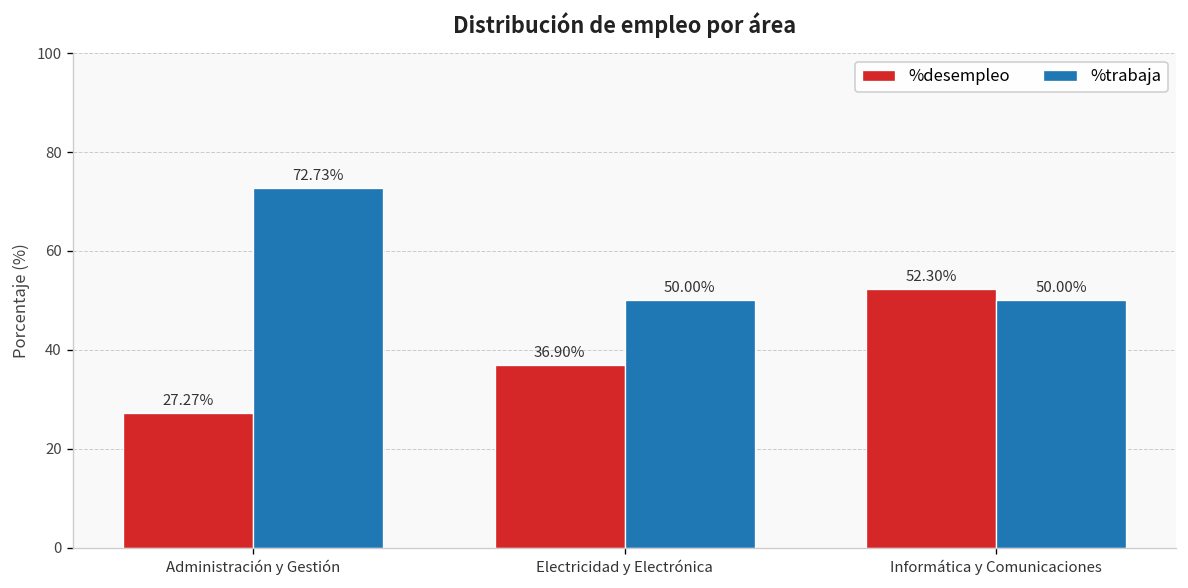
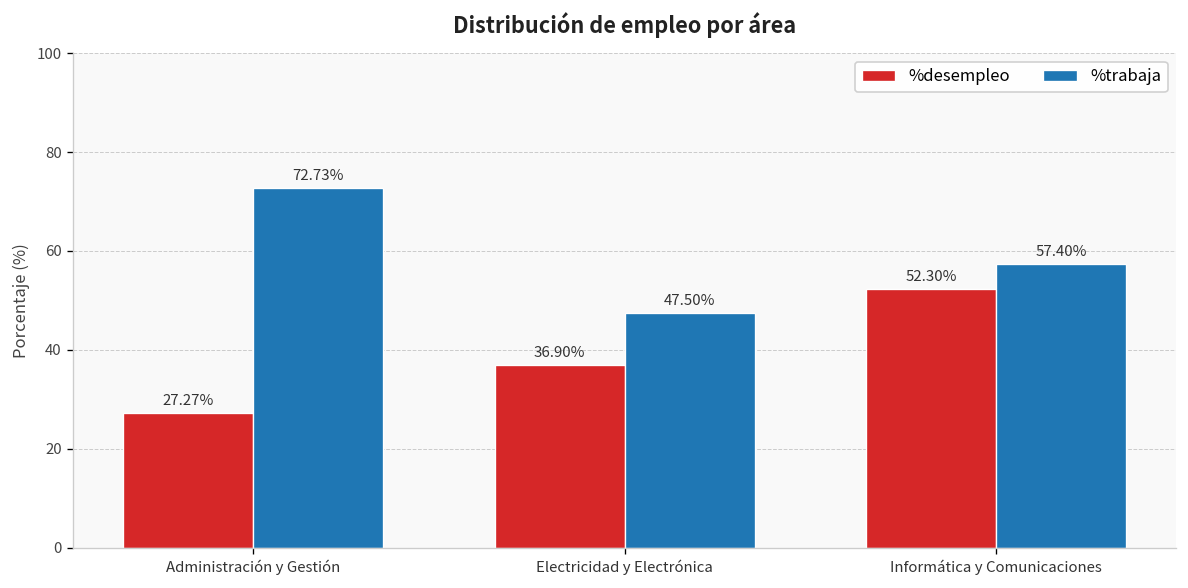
  {
    "%desempleo": {
      "Administración y Gestión": "27.27%",
      "Electricidad y Electrónica": "36.90%",
      "Informática y Comunicaciones": "52.30%"
    },
    "%trabaja": {
      "Administración y Gestión": "72.73%",
-     "Electricidad y Electrónica": "50.00%",
-     "Informática y Comunicaciones": "50.00%"
+     "Electricidad y Electrónica": "47.50%",
+     "Informática y Comunicaciones": "57.40%"
    }
  }
